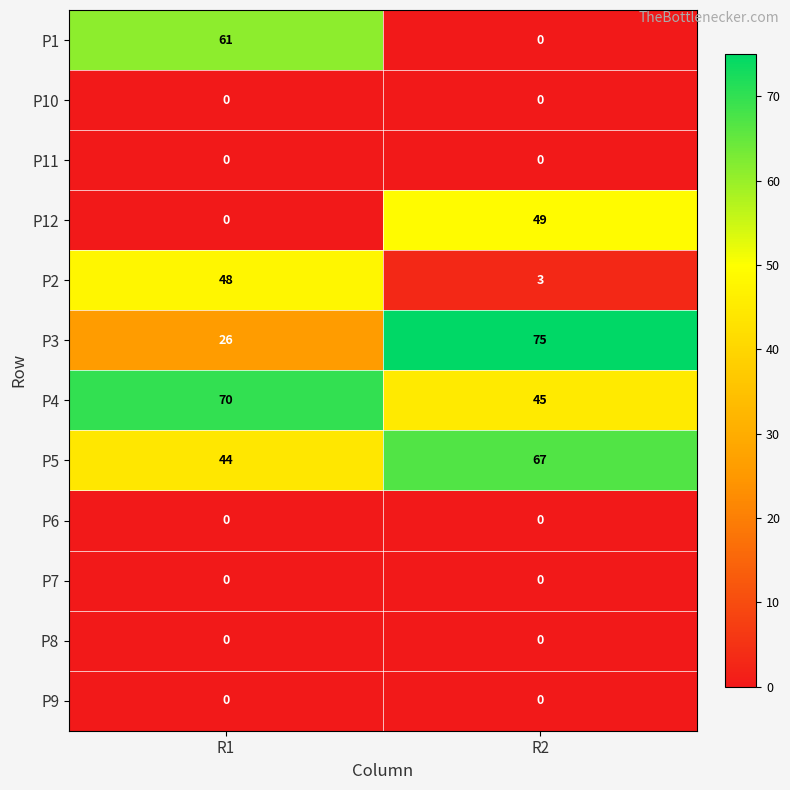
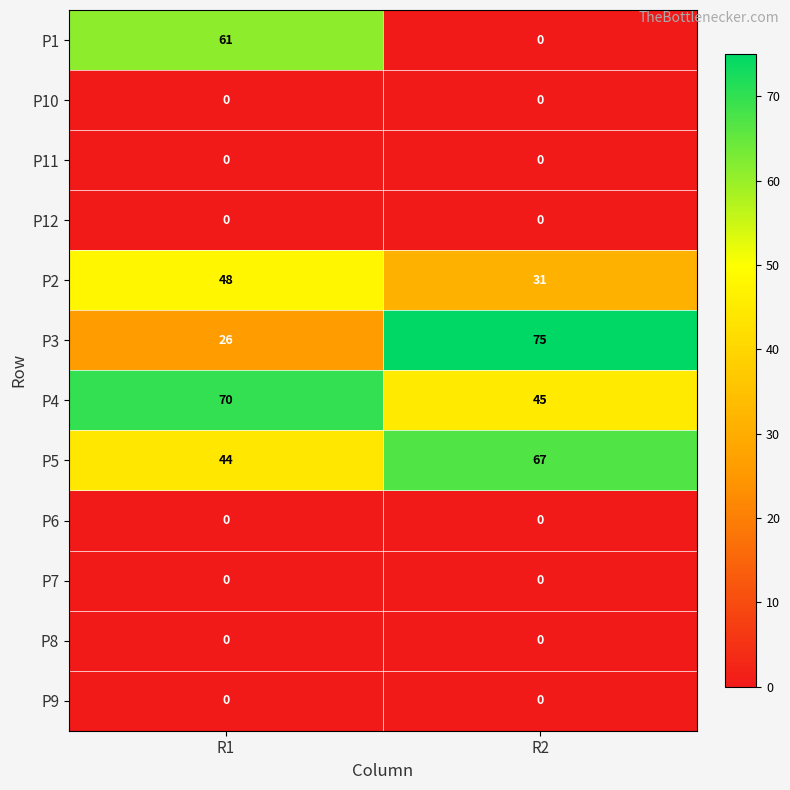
  {
    "P1": {
      "R1": 61,
      "R2": 0
    },
    "P10": {
      "R1": 0,
      "R2": 0
    },
    "P11": {
      "R1": 0,
      "R2": 0
    },
    "P12": {
      "R1": 0,
-     "R2": 49
+     "R2": 0
    },
    "P2": {
      "R1": 48,
-     "R2": 3
+     "R2": 31
    },
    "P3": {
      "R1": 26,
      "R2": 75
    },
    "P4": {
      "R1": 70,
      "R2": 45
    },
    "P5": {
      "R1": 44,
      "R2": 67
    },
    "P6": {
      "R1": 0,
      "R2": 0
    },
    "P7": {
      "R1": 0,
      "R2": 0
    },
    "P8": {
      "R1": 0,
      "R2": 0
    },
    "P9": {
      "R1": 0,
      "R2": 0
    }
  }
